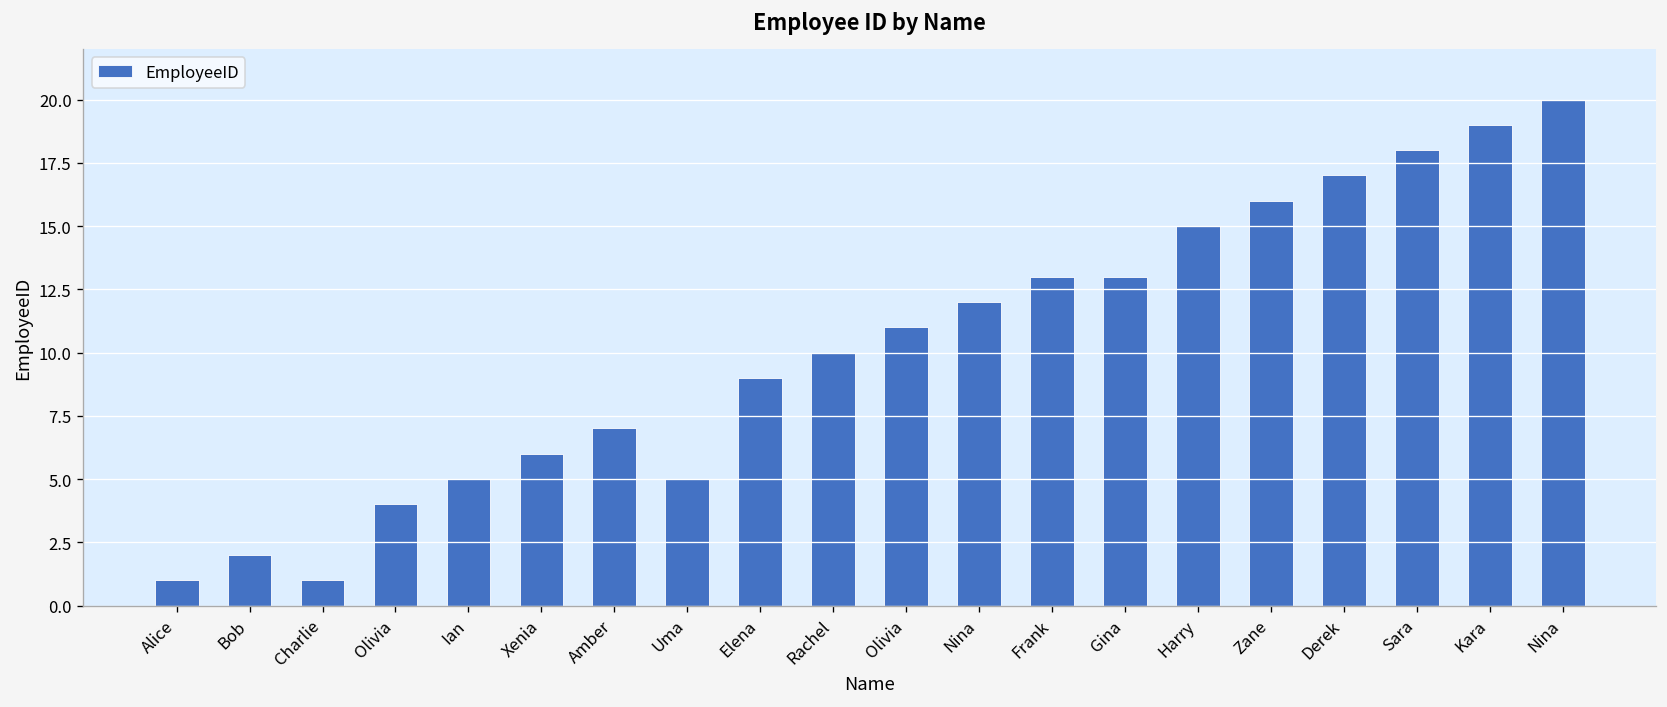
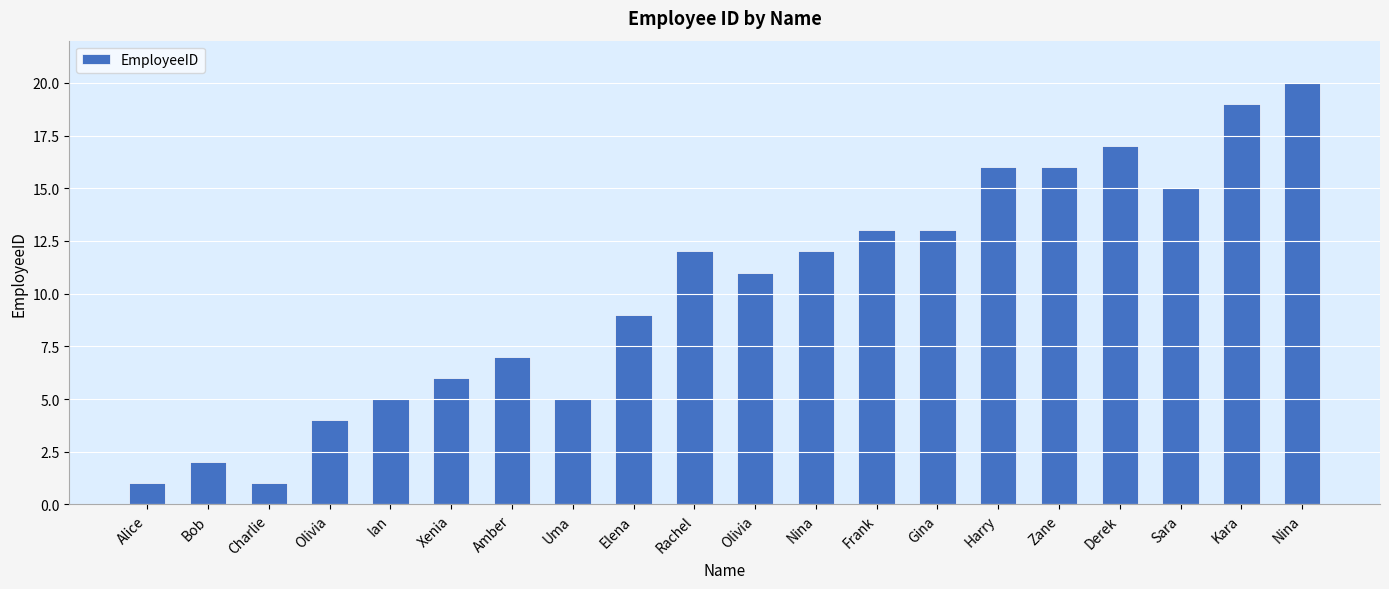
  {
    "Alice": 1,
    "Bob": 2,
    "Charlie": 1,
    "Ian": 5,
    "Xenia": 6,
    "Amber": 7,
    "Uma": 5,
    "Elena": 9,
-   "Rachel": 10,
+   "Rachel": 12,
    "Frank": 13,
    "Gina": 13,
-   "Harry": 15,
+   "Harry": 16,
    "Zane": 16,
    "Derek": 17,
-   "Sara": 18,
+   "Sara": 15,
    "Kara": 19
  }
